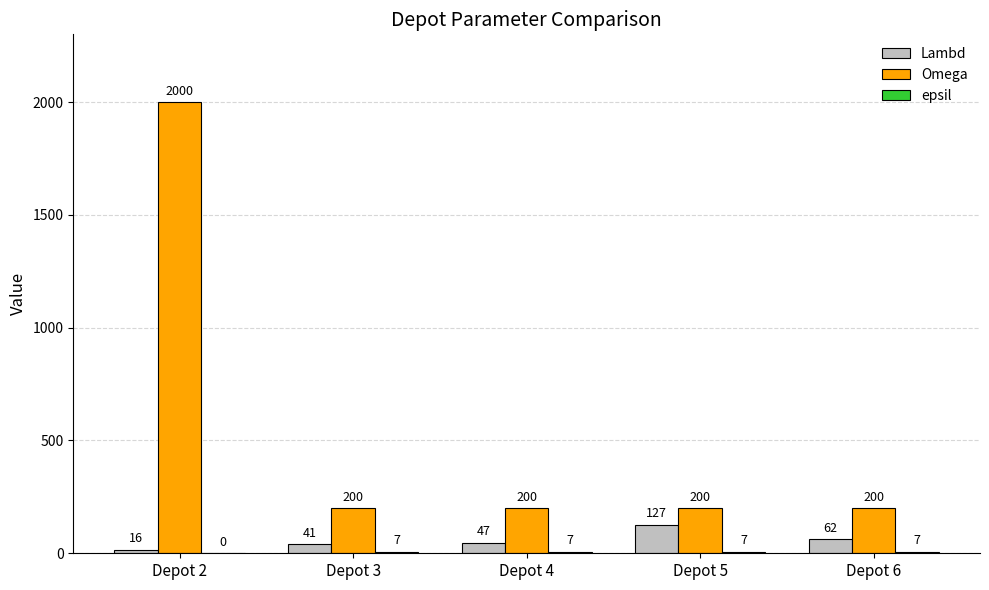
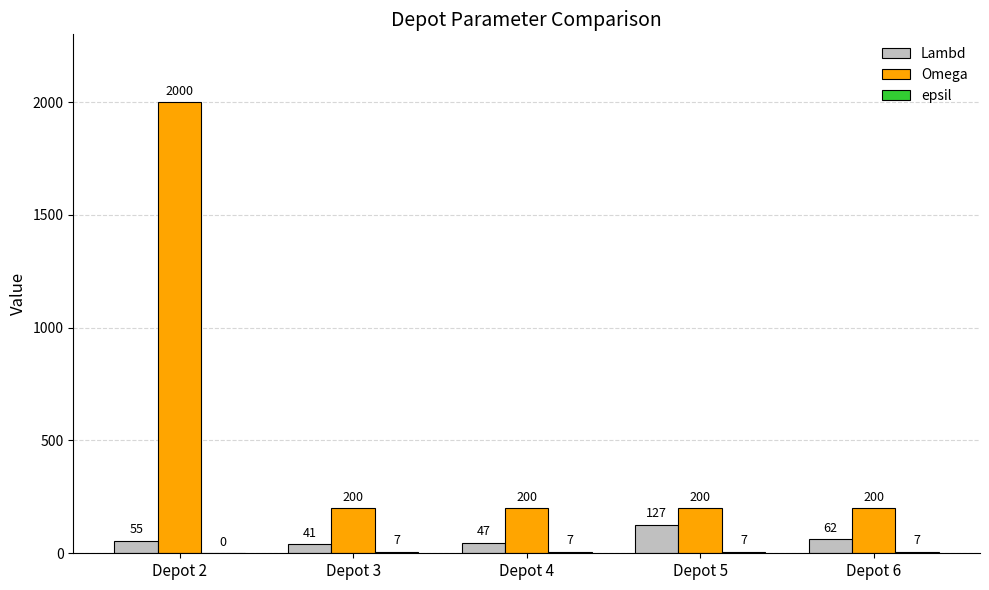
  {
    "Lambd": {
-     "Depot 2": 16,
+     "Depot 2": 55,
      "Depot 3": 41,
      "Depot 4": 47,
      "Depot 5": 127,
      "Depot 6": 62
    },
    "Omega": {
      "Depot 2": 2000,
      "Depot 3": 200,
      "Depot 4": 200,
      "Depot 5": 200,
      "Depot 6": 200
    },
    "epsil": {
      "Depot 2": 0,
      "Depot 3": 7,
      "Depot 4": 7,
      "Depot 5": 7,
      "Depot 6": 7
    }
  }
